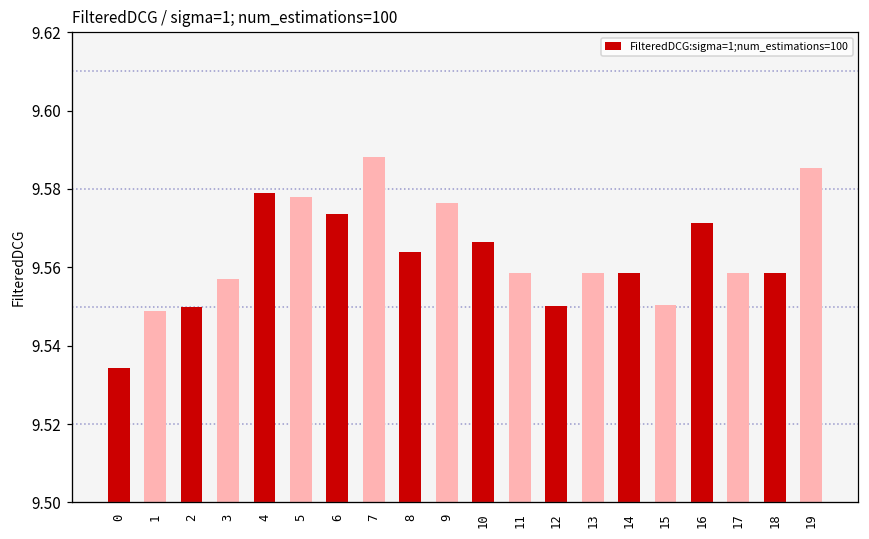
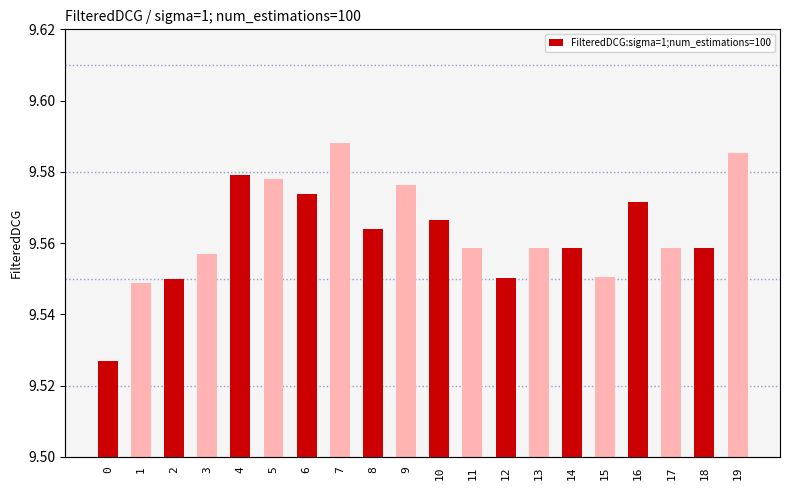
  {
-   "0": 9.534,
+   "0": 9.527,
    "1": 9.549,
    "2": 9.550,
    "3": 9.557,
    "4": 9.579,
    "5": 9.578,
    "6": 9.574,
    "7": 9.588,
    "8": 9.564,
    "9": 9.576,
    "10": 9.567,
    "11": 9.558,
    "12": 9.550,
    "13": 9.558,
    "14": 9.558,
    "15": 9.550,
    "16": 9.571,
    "17": 9.558,
    "18": 9.558,
    "19": 9.585
  }
